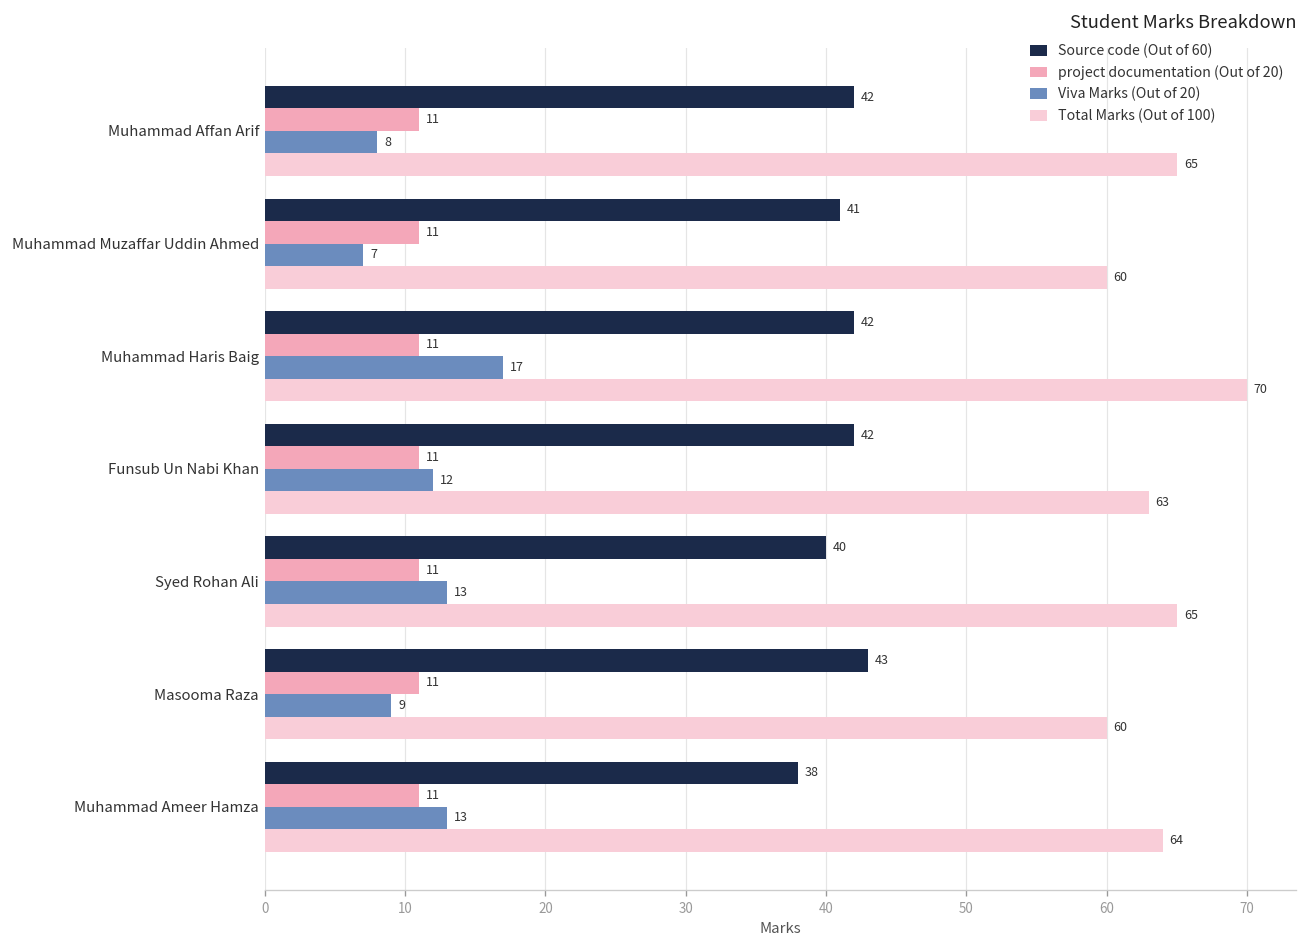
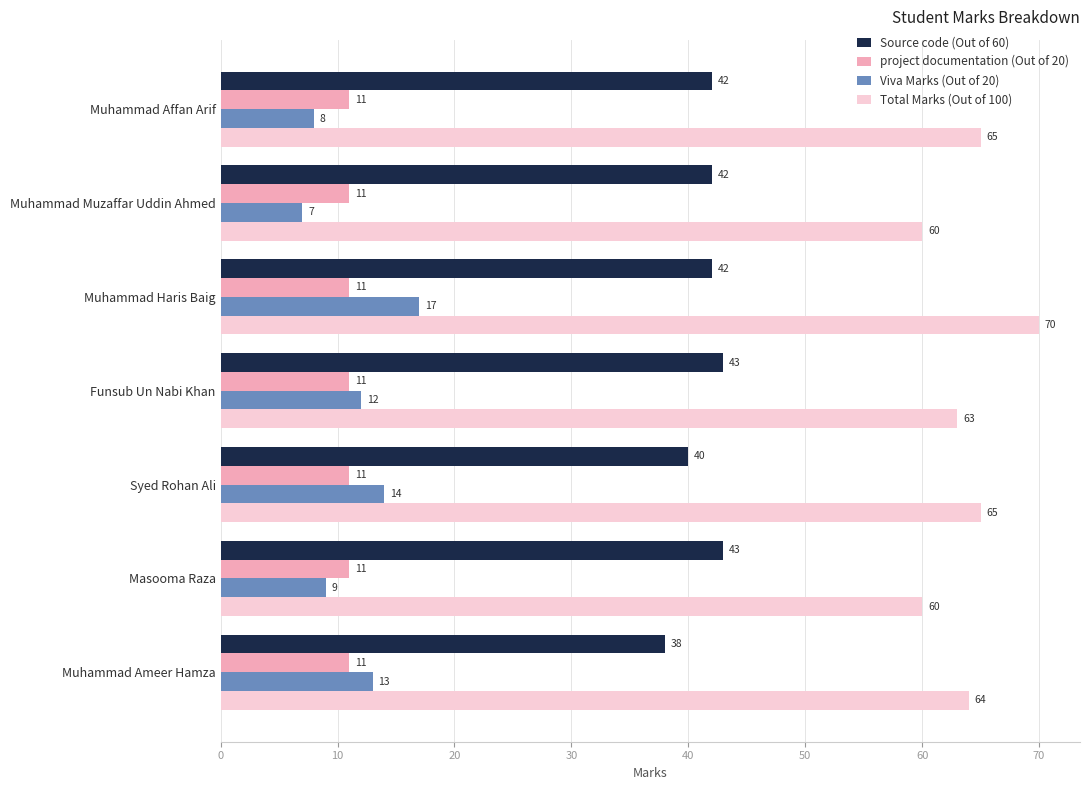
  {
    "Source code (Out of 60)": {
      "Muhammad Affan Arif": 42,
-     "Muhammad Muzaffar Uddin Ahmed": 41,
+     "Muhammad Muzaffar Uddin Ahmed": 42,
      "Muhammad Haris Baig": 42,
-     "Funsub Un Nabi Khan": 42,
+     "Funsub Un Nabi Khan": 43,
      "Syed Rohan Ali": 40,
      "Masooma Raza": 43,
      "Muhammad Ameer Hamza": 38
    },
    "Viva Marks (Out of 20)": {
      "Muhammad Affan Arif": 8,
      "Muhammad Muzaffar Uddin Ahmed": 7,
      "Muhammad Haris Baig": 17,
      "Funsub Un Nabi Khan": 12,
-     "Syed Rohan Ali": 13,
+     "Syed Rohan Ali": 14,
      "Masooma Raza": 9,
      "Muhammad Ameer Hamza": 13
    }
  }
